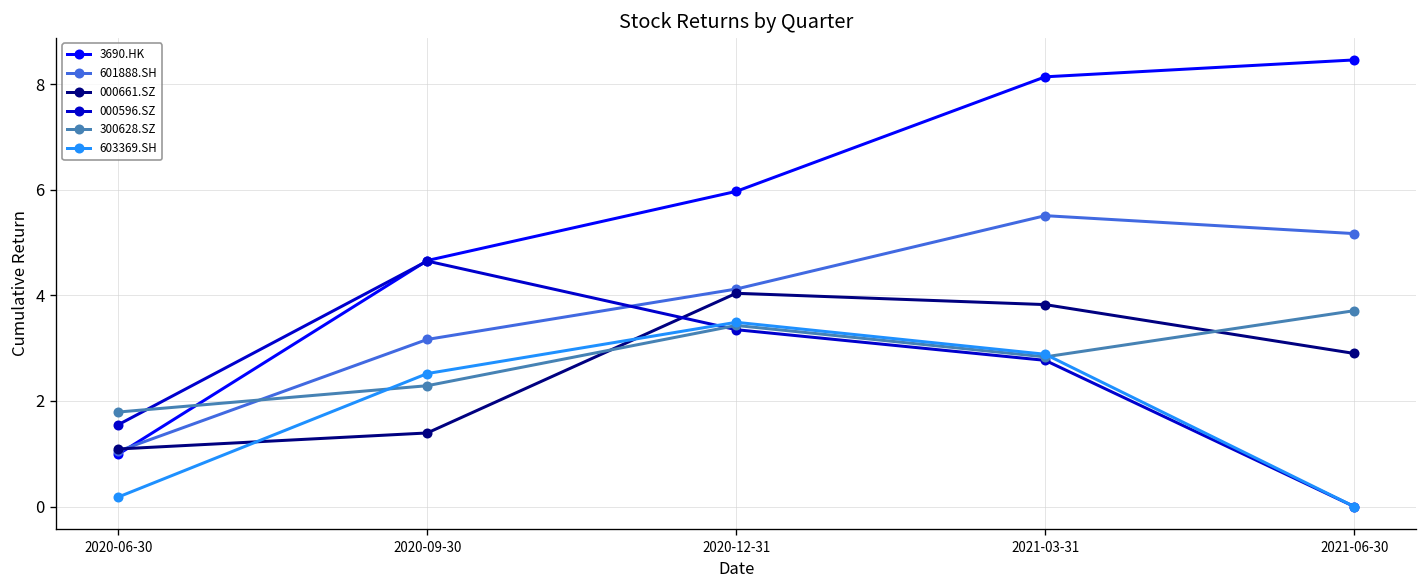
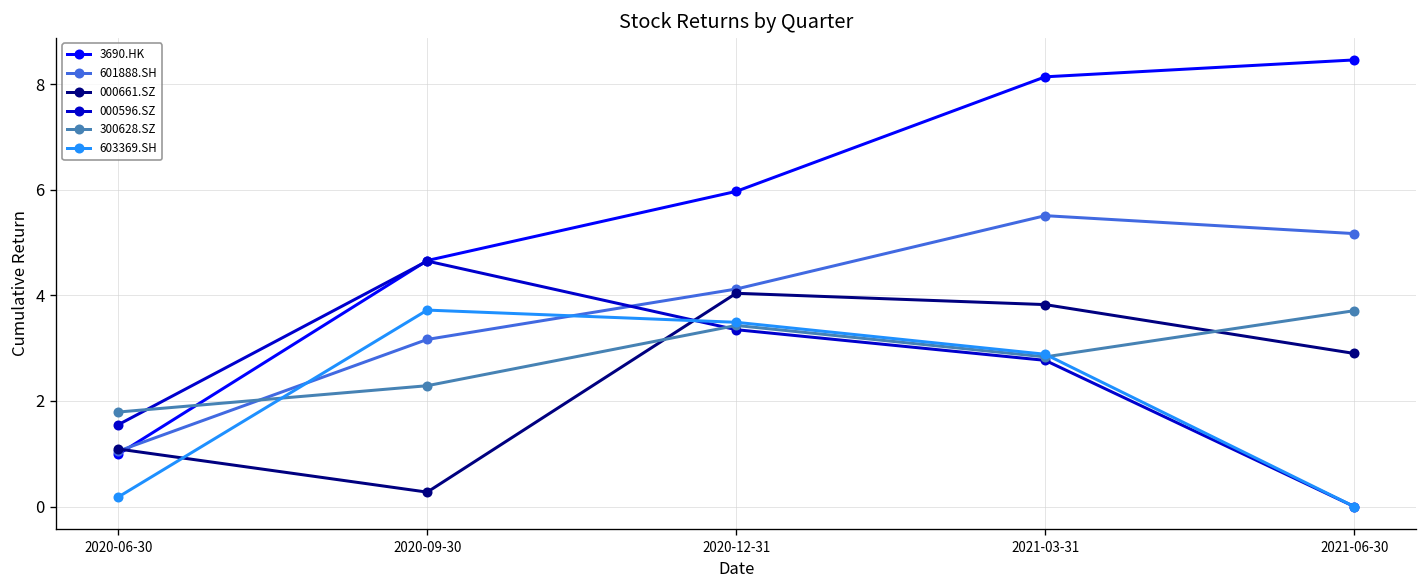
  {
    "000661.SZ": {
-     "2020-09-30": 1.4,
+     "2020-09-30": 0.3,
      "2020-12-31": 4.0,
      "2021-03-31": 3.8,
      "2021-06-30": 2.9
    },
    "603369.SH": {
      "2020-06-30": 0.2,
-     "2020-09-30": 2.5,
+     "2020-09-30": 3.7,
      "2020-12-31": 3.5
    }
  }
